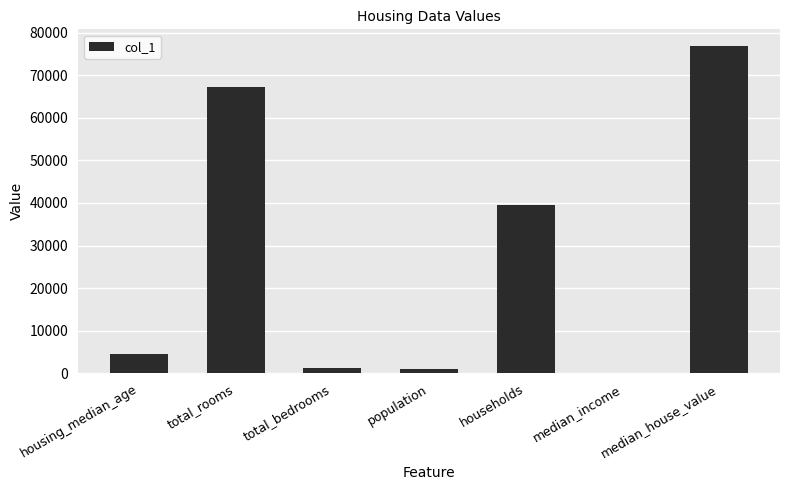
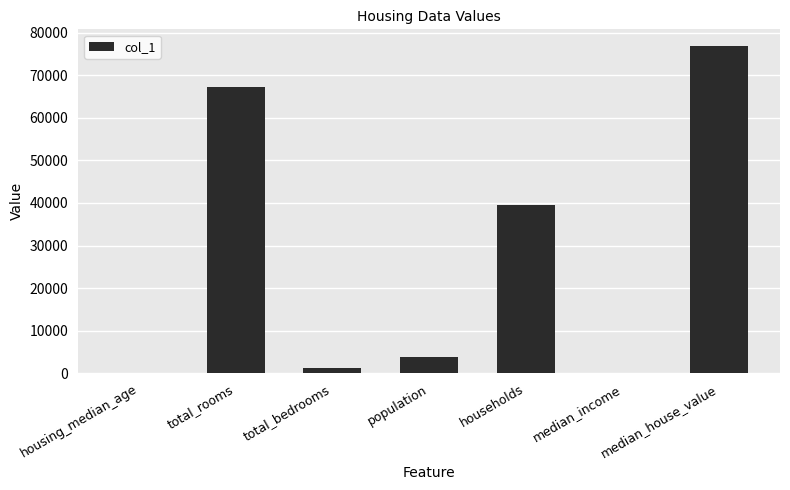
  {
-   "housing_median_age": 5000,
+   "housing_median_age": 0,
    "total_rooms": 67000,
    "total_bedrooms": 1000,
-   "population": 1000,
+   "population": 4000,
    "households": 40000,
    "median_house_value": 77000
  }
